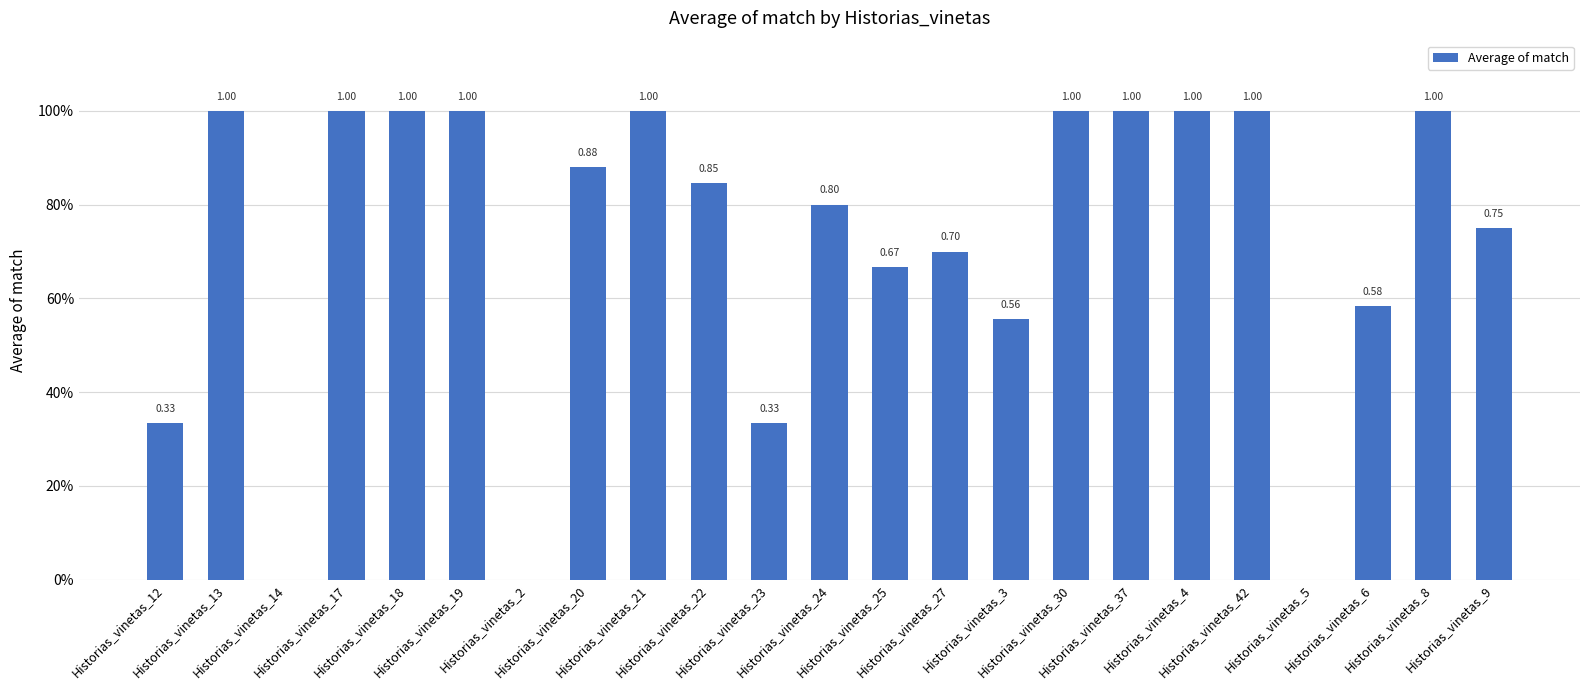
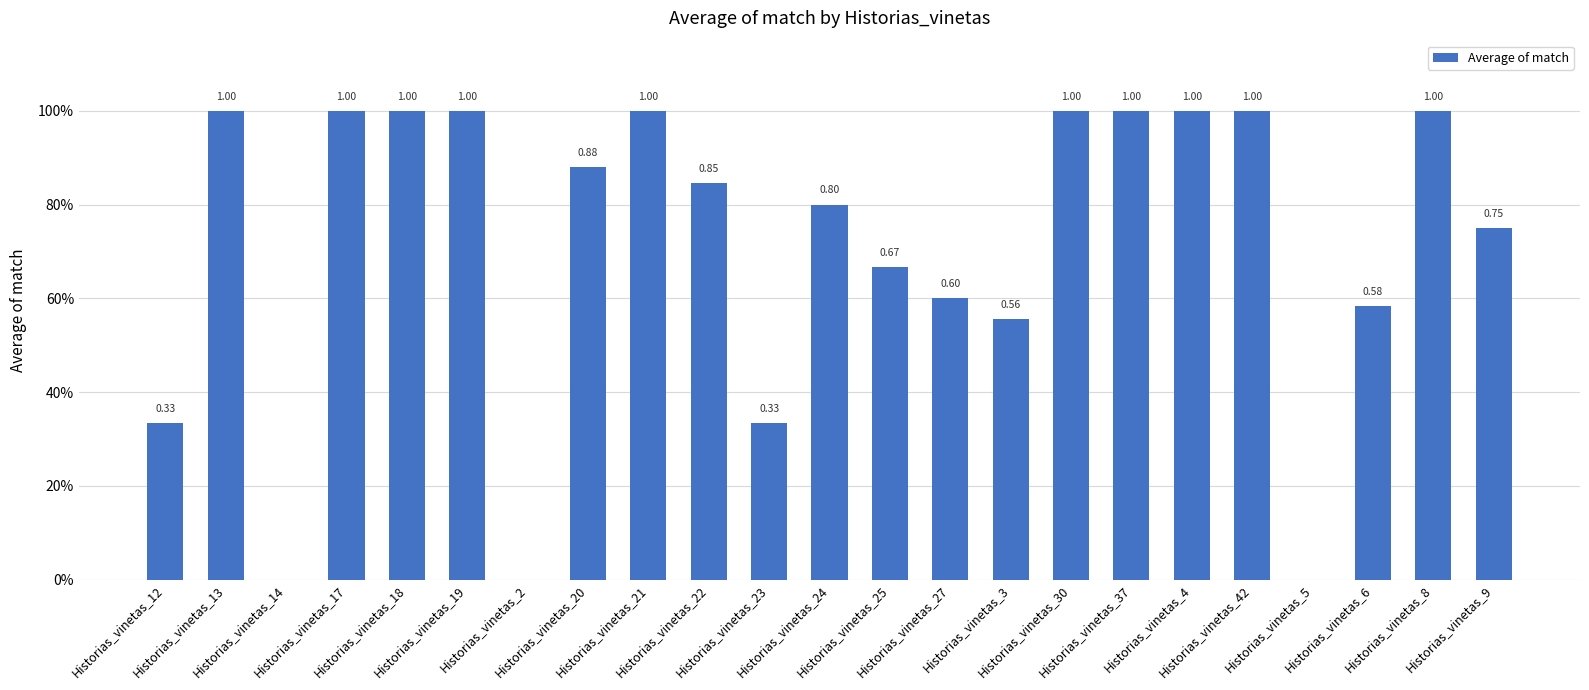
  {
    "Historias_vinetas_12": 0.33,
    "Historias_vinetas_13": 1.00,
    "Historias_vinetas_17": 1.00,
    "Historias_vinetas_18": 1.00,
    "Historias_vinetas_19": 1.00,
    "Historias_vinetas_20": 0.88,
    "Historias_vinetas_21": 1.00,
    "Historias_vinetas_22": 0.85,
    "Historias_vinetas_23": 0.33,
    "Historias_vinetas_24": 0.80,
    "Historias_vinetas_25": 0.67,
-   "Historias_vinetas_27": 0.70,
+   "Historias_vinetas_27": 0.60,
    "Historias_vinetas_3": 0.56,
    "Historias_vinetas_30": 1.00,
    "Historias_vinetas_37": 1.00,
    "Historias_vinetas_4": 1.00,
    "Historias_vinetas_42": 1.00,
    "Historias_vinetas_6": 0.58,
    "Historias_vinetas_8": 1.00,
    "Historias_vinetas_9": 0.75
  }
